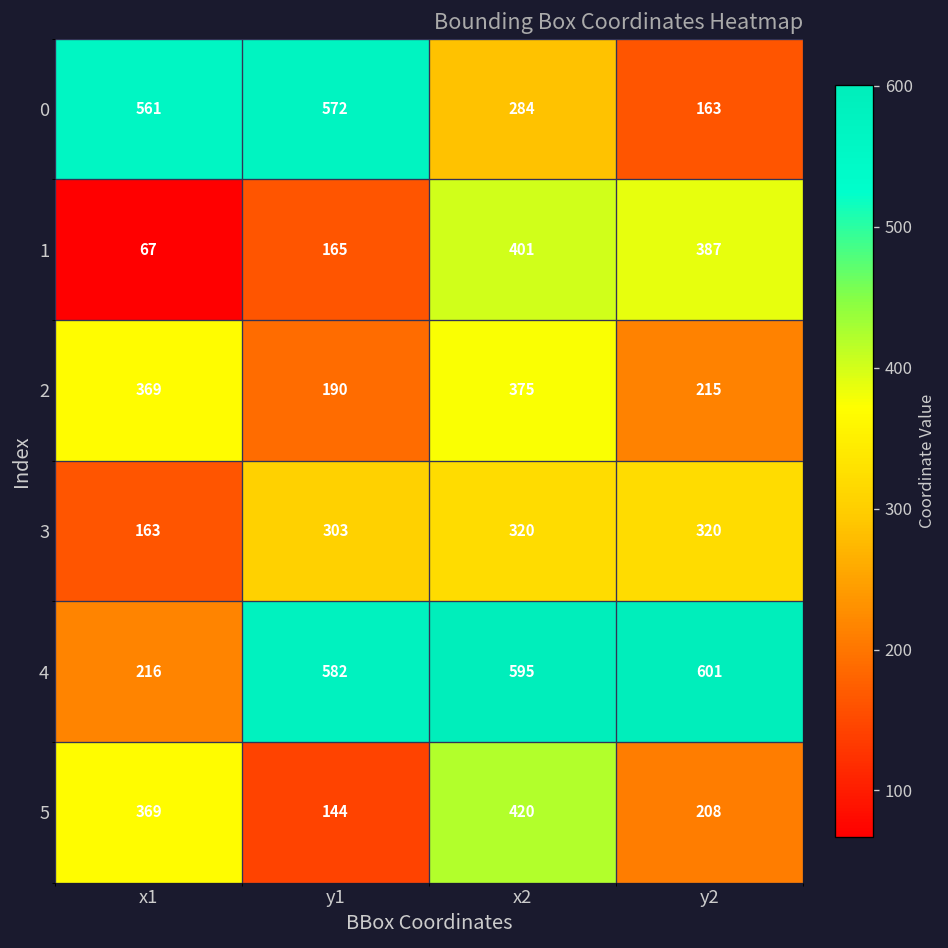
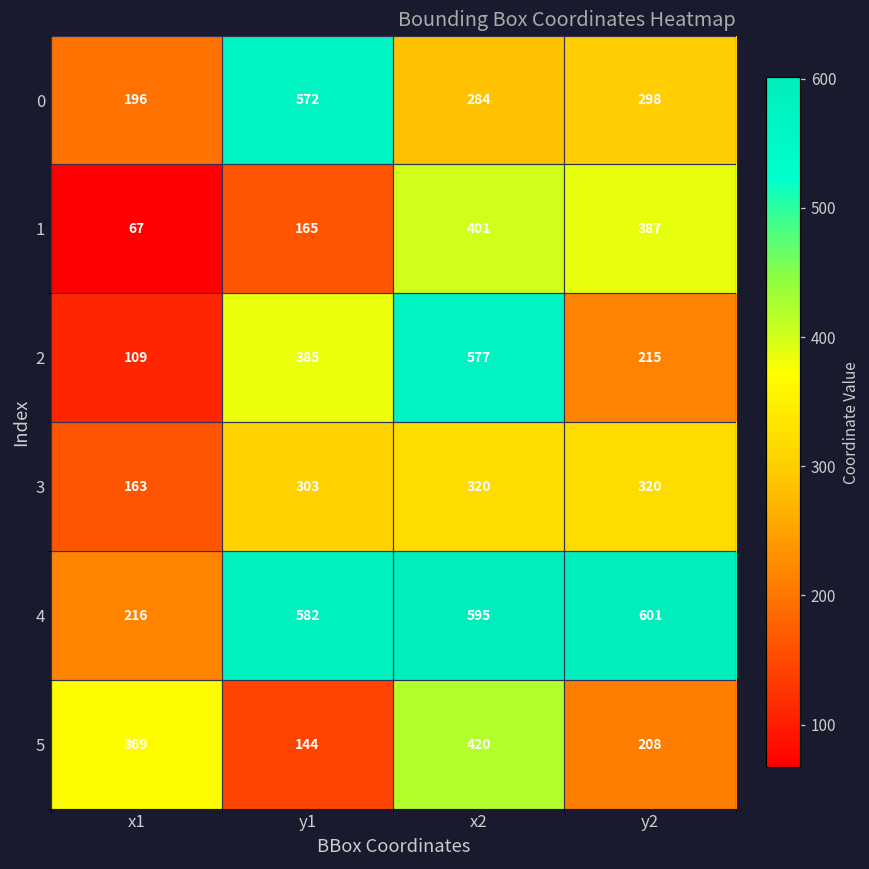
  {
    "0": {
-     "x1": 561,
+     "x1": 196,
      "y1": 572,
      "x2": 284,
-     "y2": 163
+     "y2": 298
    },
    "1": {
      "x1": 67,
      "y1": 165,
      "x2": 401,
      "y2": 387
    },
    "2": {
-     "x1": 369,
-     "y1": 190,
-     "x2": 375,
+     "x1": 109,
+     "y1": 385,
+     "x2": 577,
      "y2": 215
    },
    "3": {
      "x1": 163,
      "y1": 303,
      "x2": 320,
      "y2": 320
    },
    "4": {
      "x1": 216,
      "y1": 582,
      "x2": 595,
      "y2": 601
    },
    "5": {
      "x1": 369,
      "y1": 144,
      "x2": 420,
      "y2": 208
    }
  }
